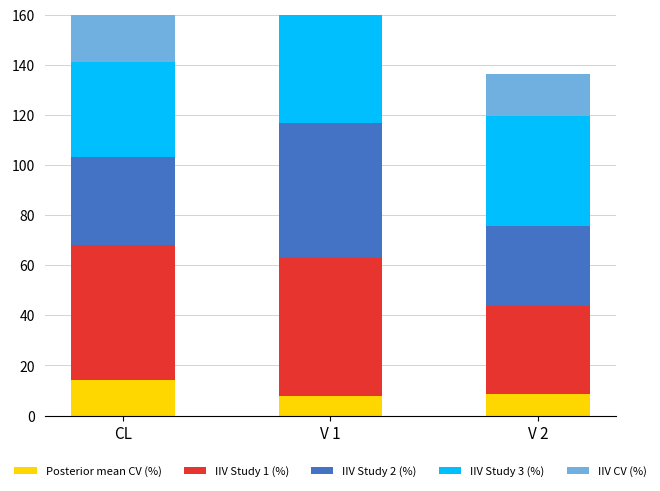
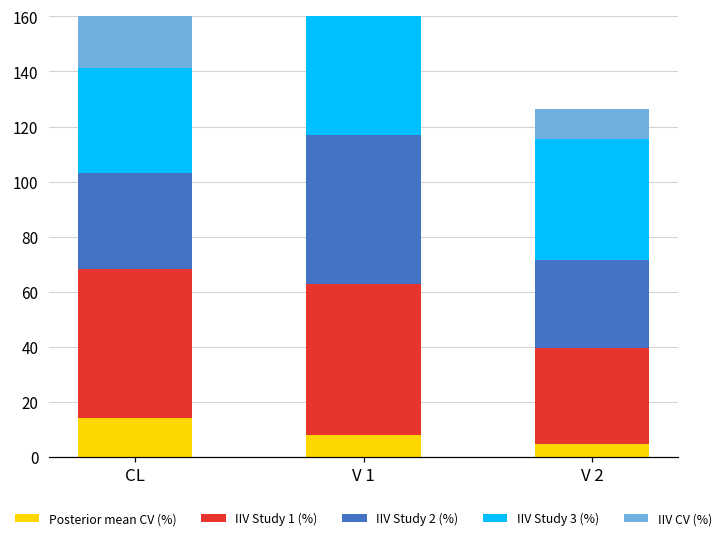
  {
    "Posterior mean CV (%)": {
      "CL": 14,
      "V 1": 8,
-     "V 2": 9
+     "V 2": 5
    },
    "IIV Study 1 (%)": {
      "CL": 54,
      "V 1": 55,
      "V 2": 35
    },
    "IIV Study 2 (%)": {
      "CL": 35,
      "V 1": 54,
      "V 2": 32
    },
    "IIV Study 3 (%)": {
      "CL": 38,
      "V 2": 44
    },
    "IIV CV (%)": {
-     "V 2": 17
+     "V 2": 11
    }
  }
